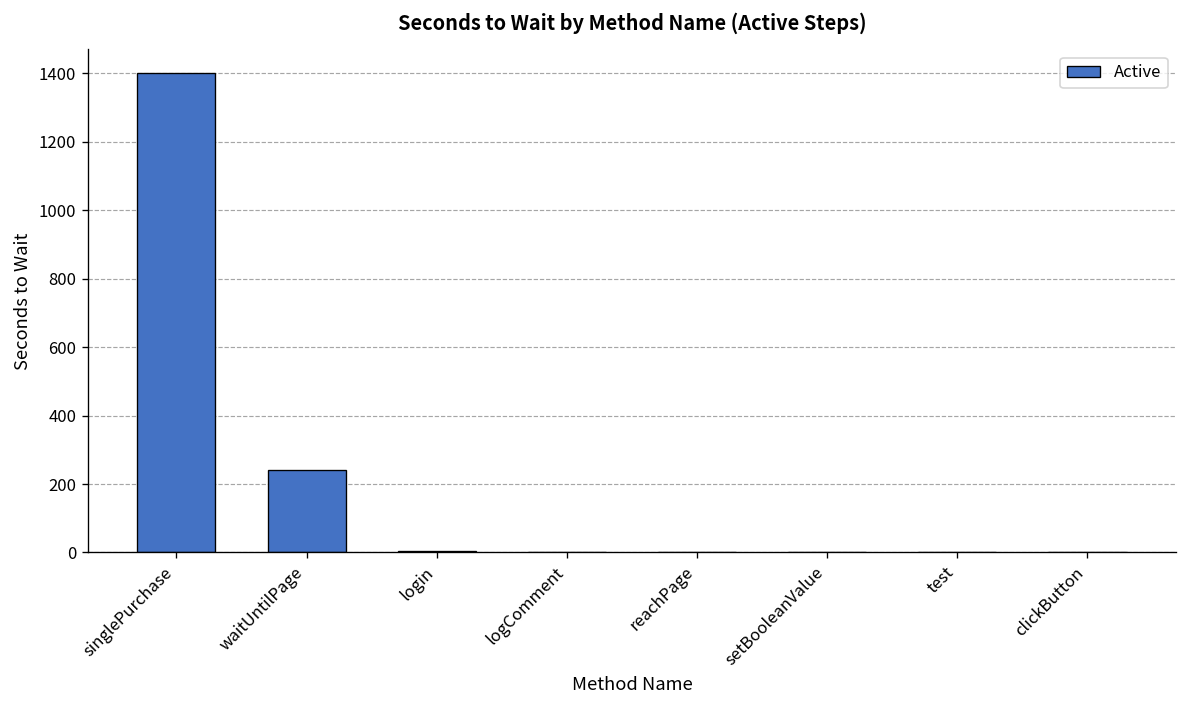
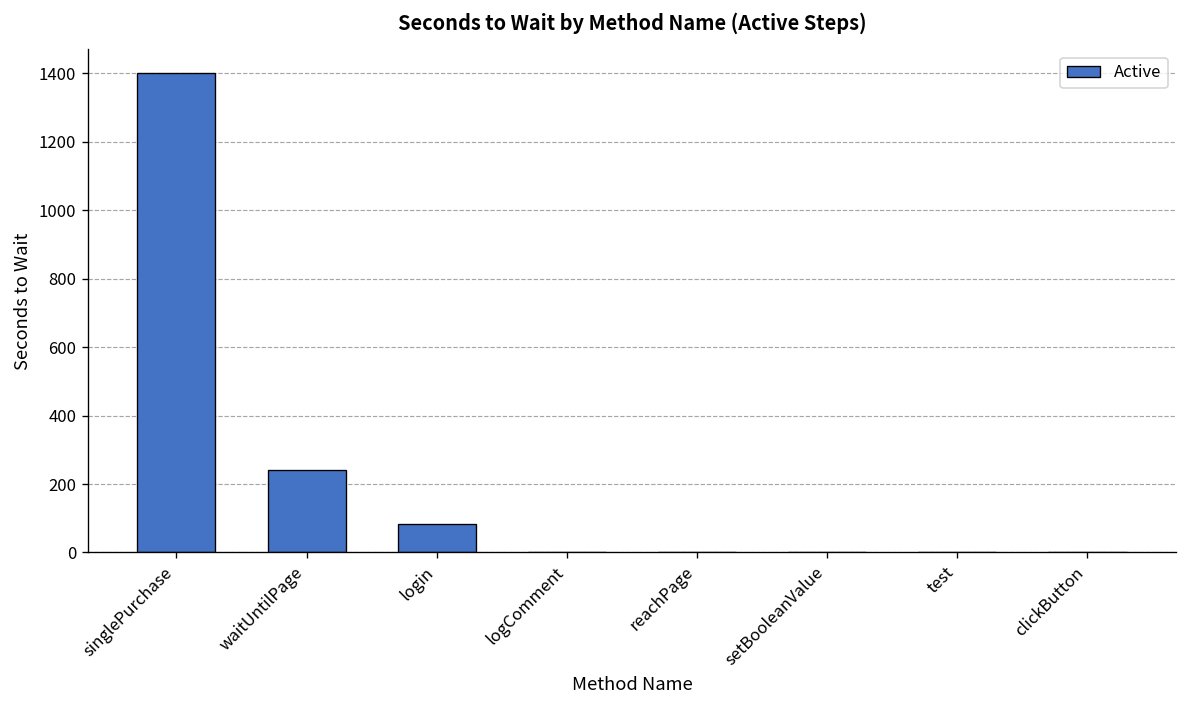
  {
    "singlePurchase": 1400,
    "waitUntilPage": 240,
-   "login": 0,
+   "login": 80,
    "logComment": 0,
    "reachPage": 0,
    "setBooleanValue": 0,
    "test": 0,
    "clickButton": 0
  }
